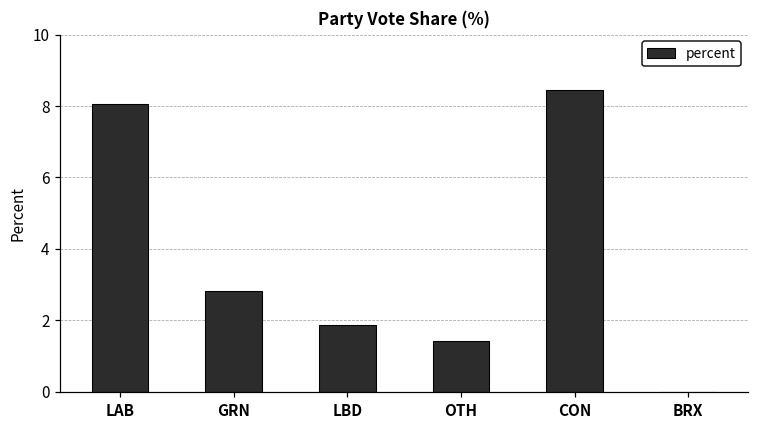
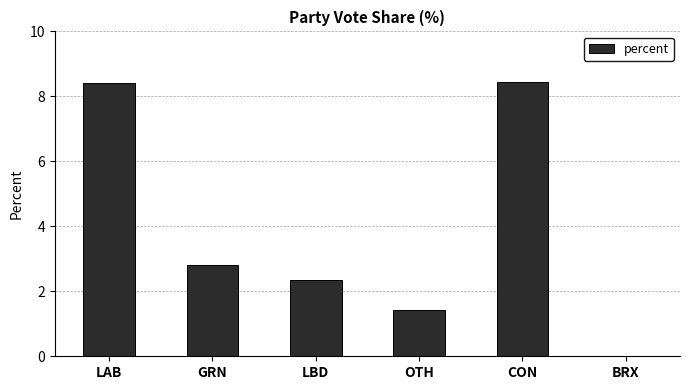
  {
-   "LAB": 8.1,
+   "LAB": 8.4,
    "GRN": 2.8,
-   "LBD": 1.9,
+   "LBD": 2.4,
    "OTH": 1.4,
    "CON": 8.4,
    "BRX": 0.0
  }
